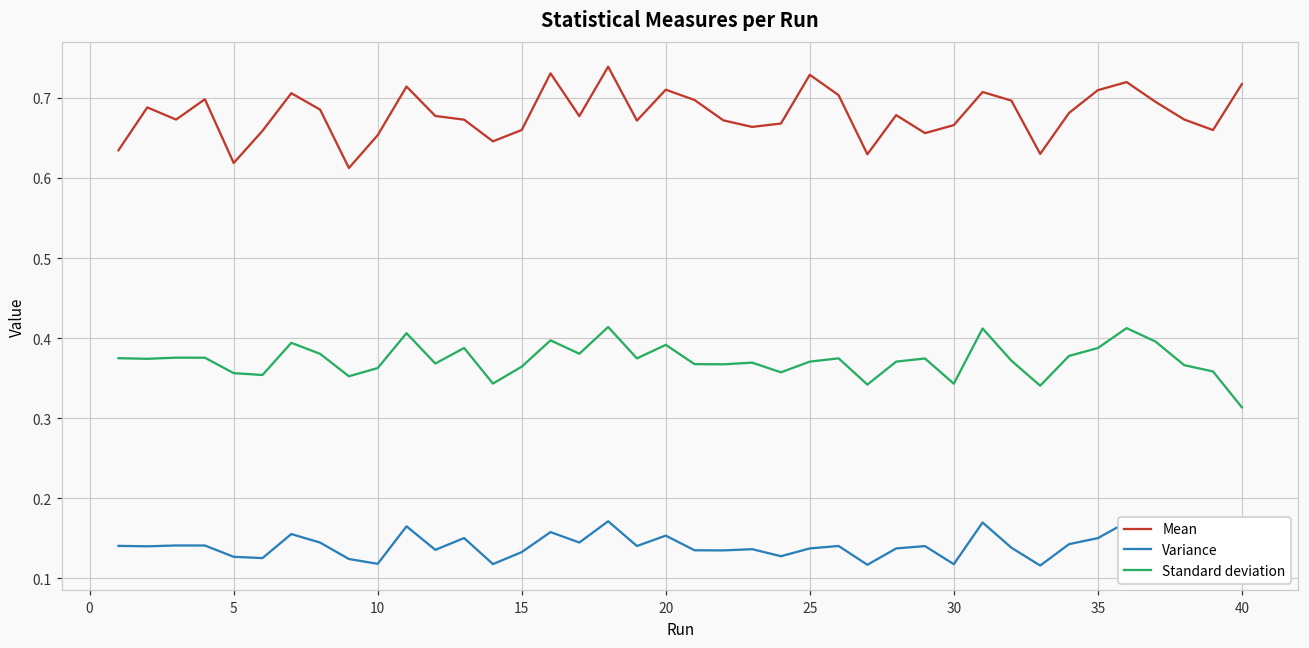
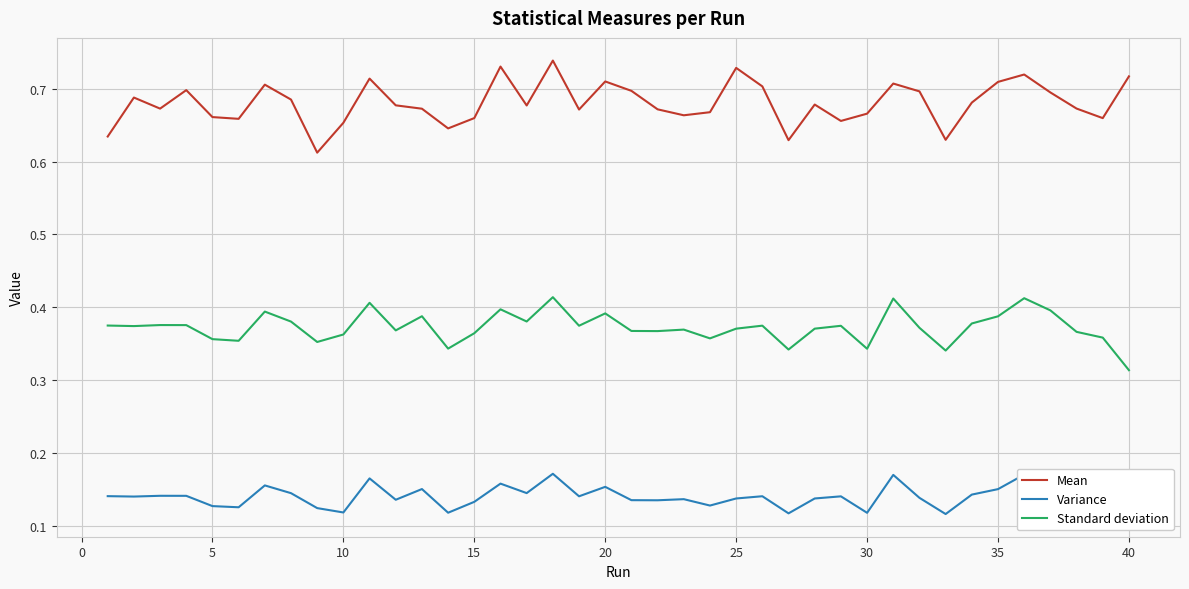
  {
    "Mean": {
-     "5": 0.62,
+     "5": 0.66,
      "10": 0.65,
      "15": 0.66,
      "20": 0.71,
      "25": 0.73,
      "30": 0.67,
      "35": 0.71,
      "40": 0.72
    },
    "Variance": {
      "5": 0.13,
      "10": 0.12,
      "15": 0.13,
      "20": 0.15,
      "25": 0.14,
      "30": 0.12,
      "35": 0.15
    },
    "Standard deviation": {
      "5": 0.36,
      "10": 0.36,
      "15": 0.36,
      "20": 0.39,
      "25": 0.37,
      "30": 0.34,
      "35": 0.39,
      "40": 0.31
    }
  }
